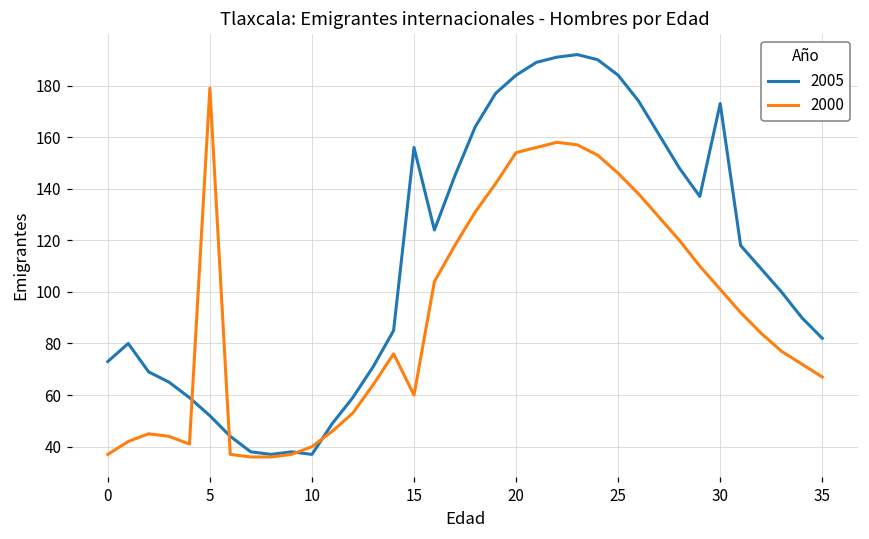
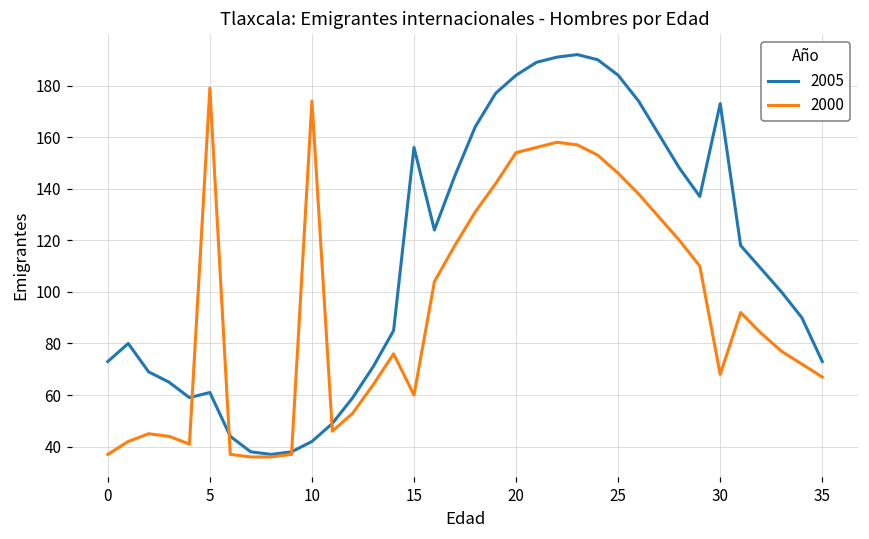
  {
    "2005": {
      "0": 73,
-     "5": 52,
-     "10": 37,
+     "5": 61,
+     "10": 42,
      "15": 156,
      "20": 184,
      "25": 184,
      "30": 173,
-     "35": 82
+     "35": 73
    },
    "2000": {
      "0": 37,
      "5": 179,
-     "10": 40,
+     "10": 174,
      "15": 60,
      "20": 154,
      "25": 146,
-     "30": 101,
+     "30": 68,
      "35": 67
    }
  }
